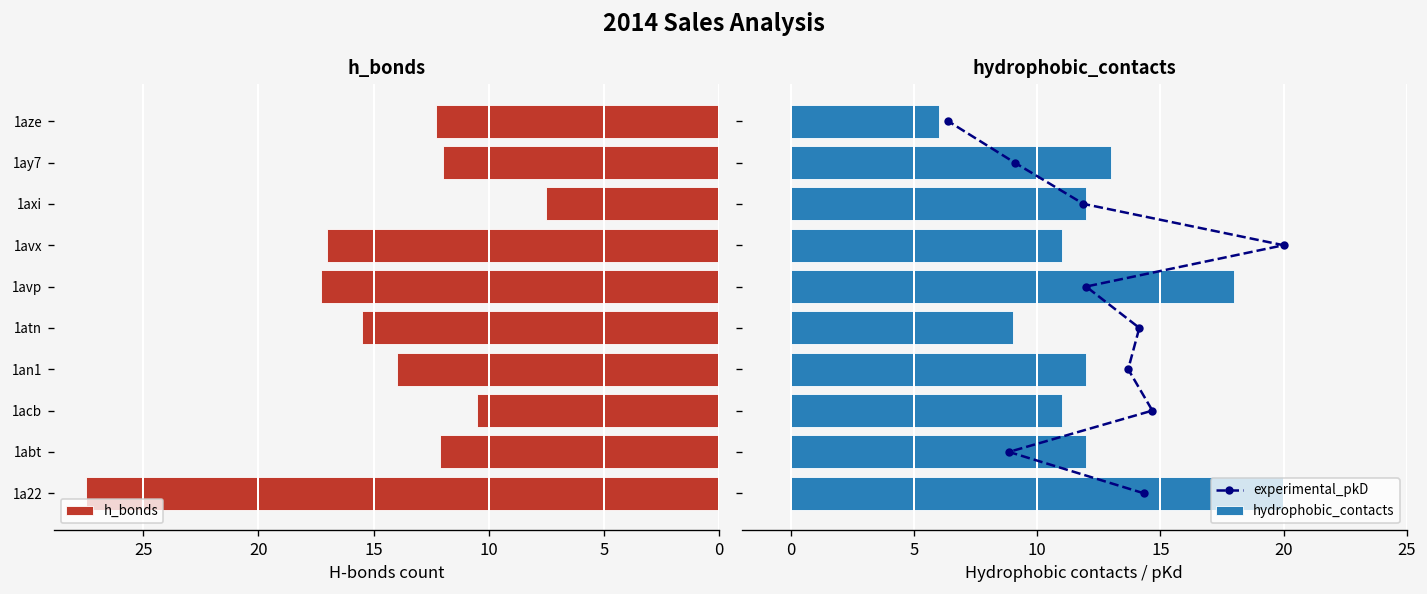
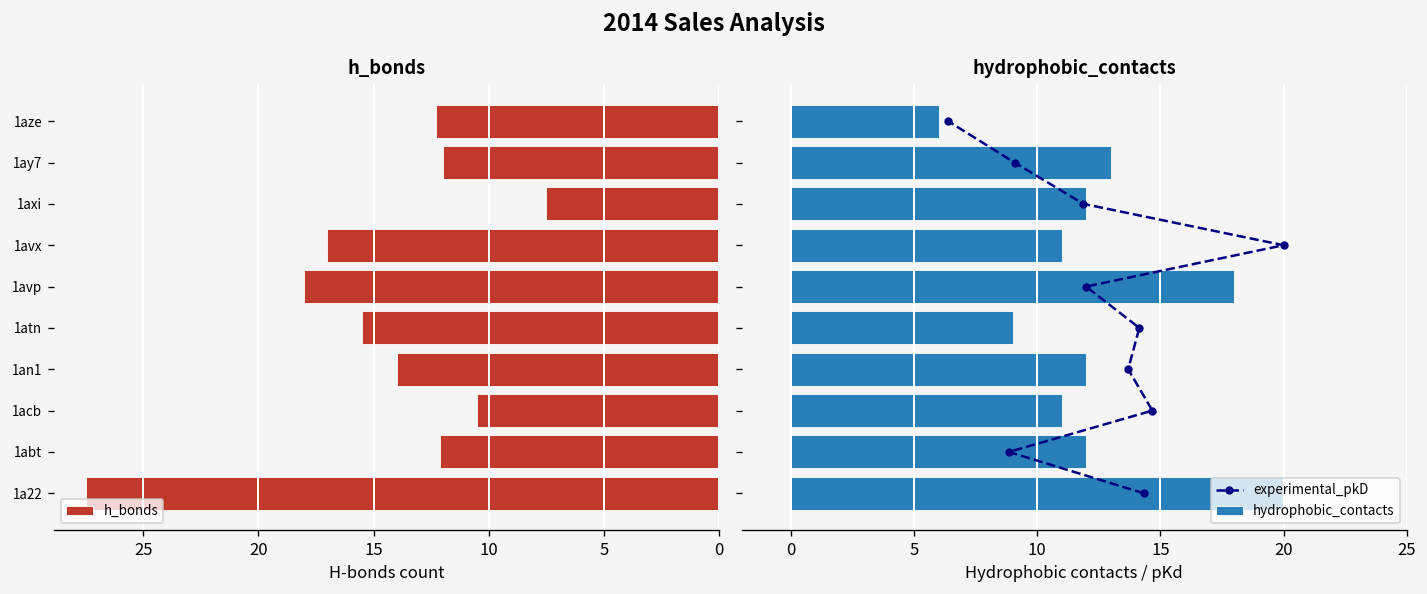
  {
    "h_bonds": {
      "1aze": 12.3,
      "1ay7": 12.0,
      "1axi": 7.5,
      "1avx": 17.0,
-     "1avp": 17.3,
+     "1avp": 18.0,
      "1atn": 15.5,
      "1an1": 14.0,
      "1acb": 10.5,
      "1abt": 12.1,
      "1a22": 27.5
    }
  }
